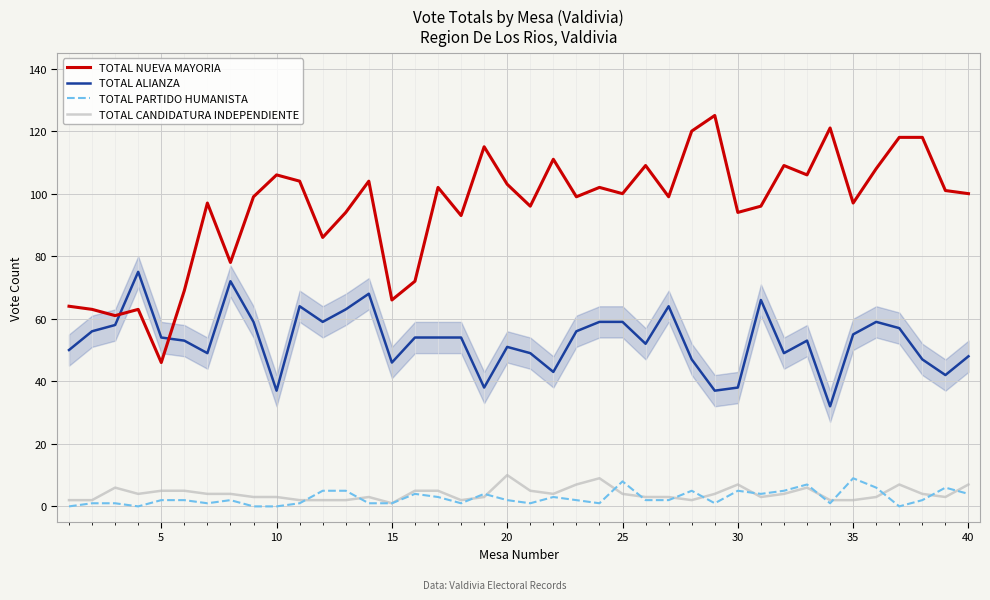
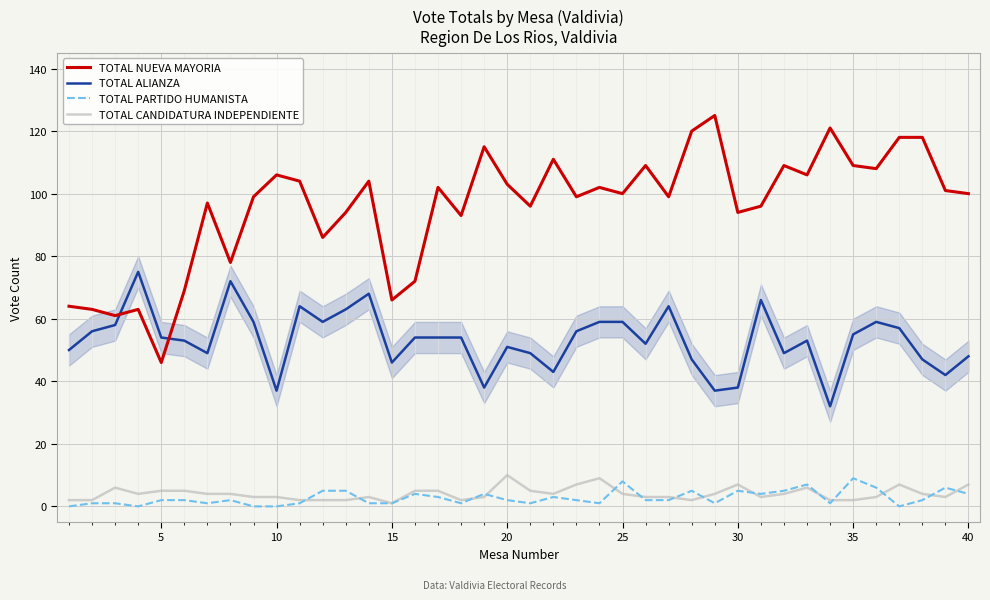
  {
    "TOTAL NUEVA MAYORIA": {
      "5": 46,
      "10": 106,
      "15": 66,
      "20": 103,
      "25": 100,
      "30": 94,
-     "35": 97,
+     "35": 109,
      "40": 100
    },
    "TOTAL PARTIDO HUMANISTA": {
      "5": 2,
      "10": 0,
      "20": 2,
      "25": 8,
      "30": 5,
      "35": 9,
      "40": 4
    }
  }
